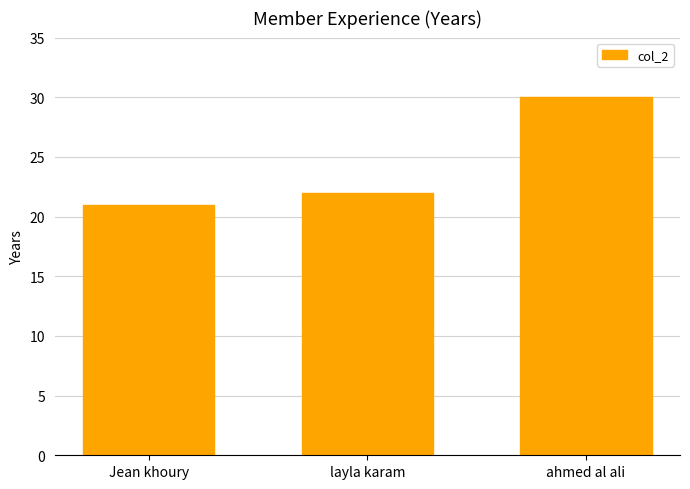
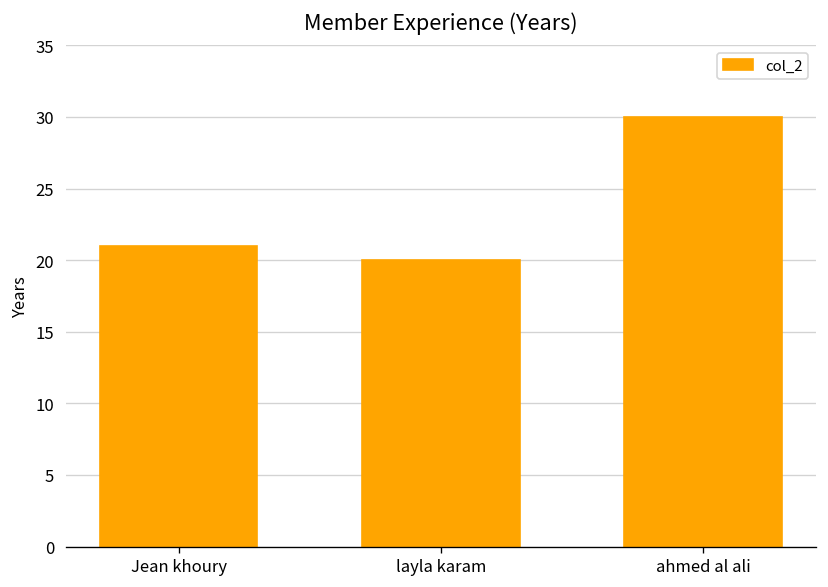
  {
    "Jean khoury": 21,
-   "layla karam": 22,
+   "layla karam": 20,
    "ahmed al ali": 30
  }
